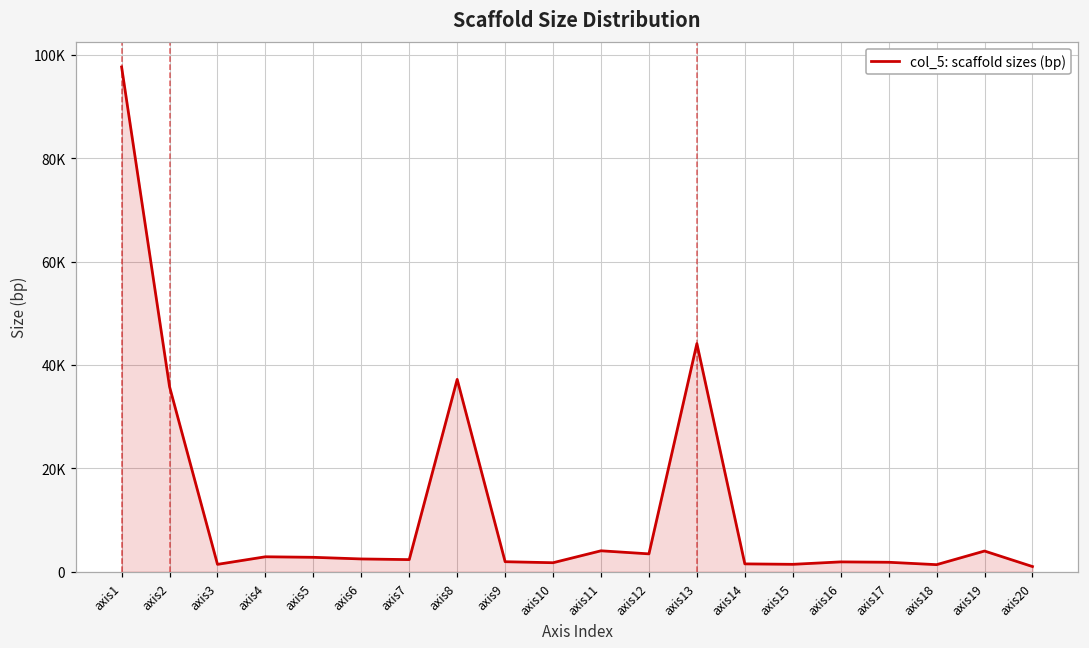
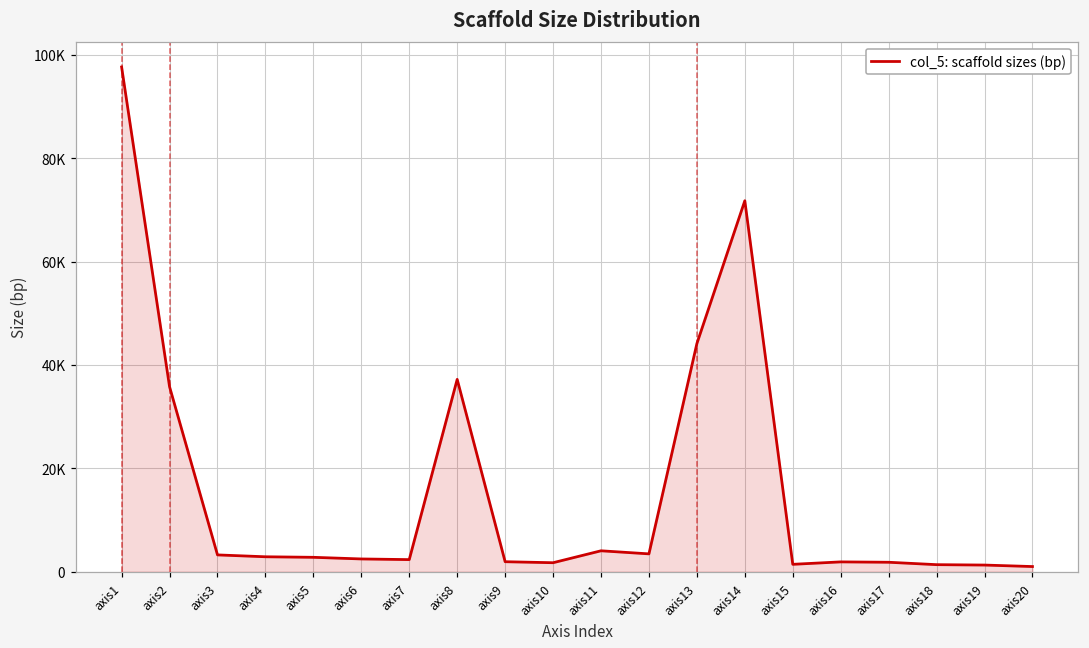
  {
    "axis1": 98000,
    "axis2": 36000,
-   "axis3": 1000,
+   "axis3": 3000,
    "axis4": 3000,
    "axis5": 3000,
    "axis6": 2000,
    "axis7": 2000,
    "axis8": 37000,
    "axis9": 2000,
    "axis10": 2000,
    "axis11": 4000,
    "axis12": 3000,
    "axis13": 44000,
-   "axis14": 2000,
+   "axis14": 72000,
    "axis15": 1000,
    "axis16": 2000,
    "axis17": 2000,
    "axis18": 1000,
-   "axis19": 4000,
+   "axis19": 1000,
    "axis20": 1000
  }
